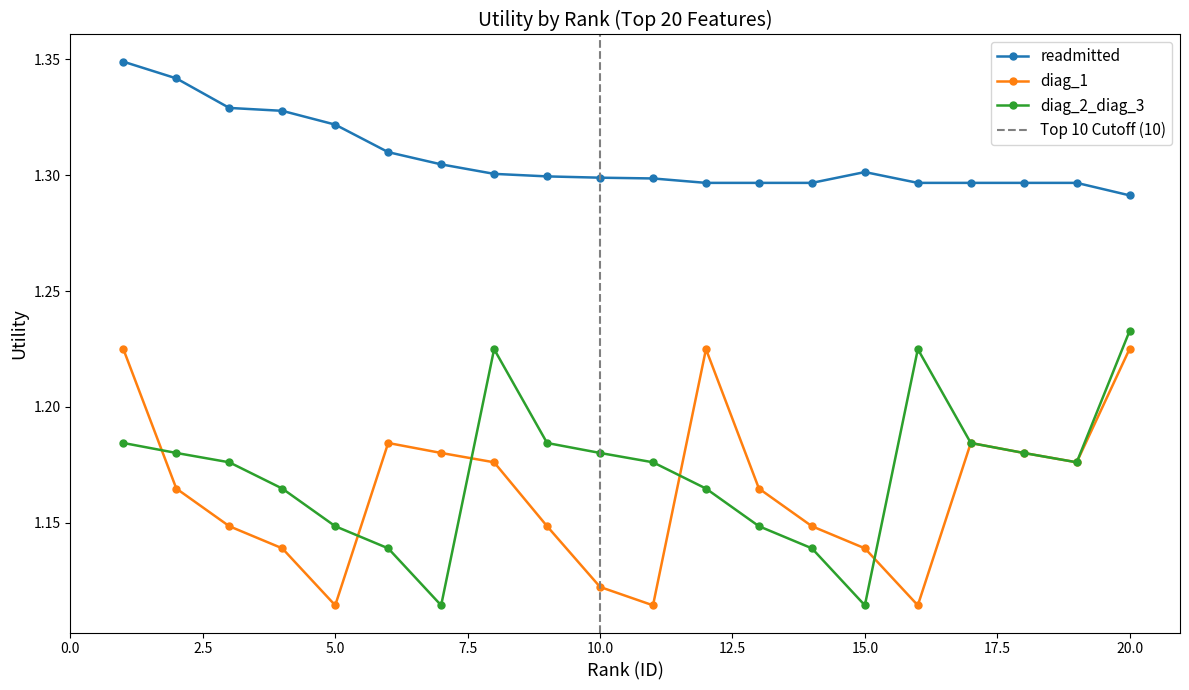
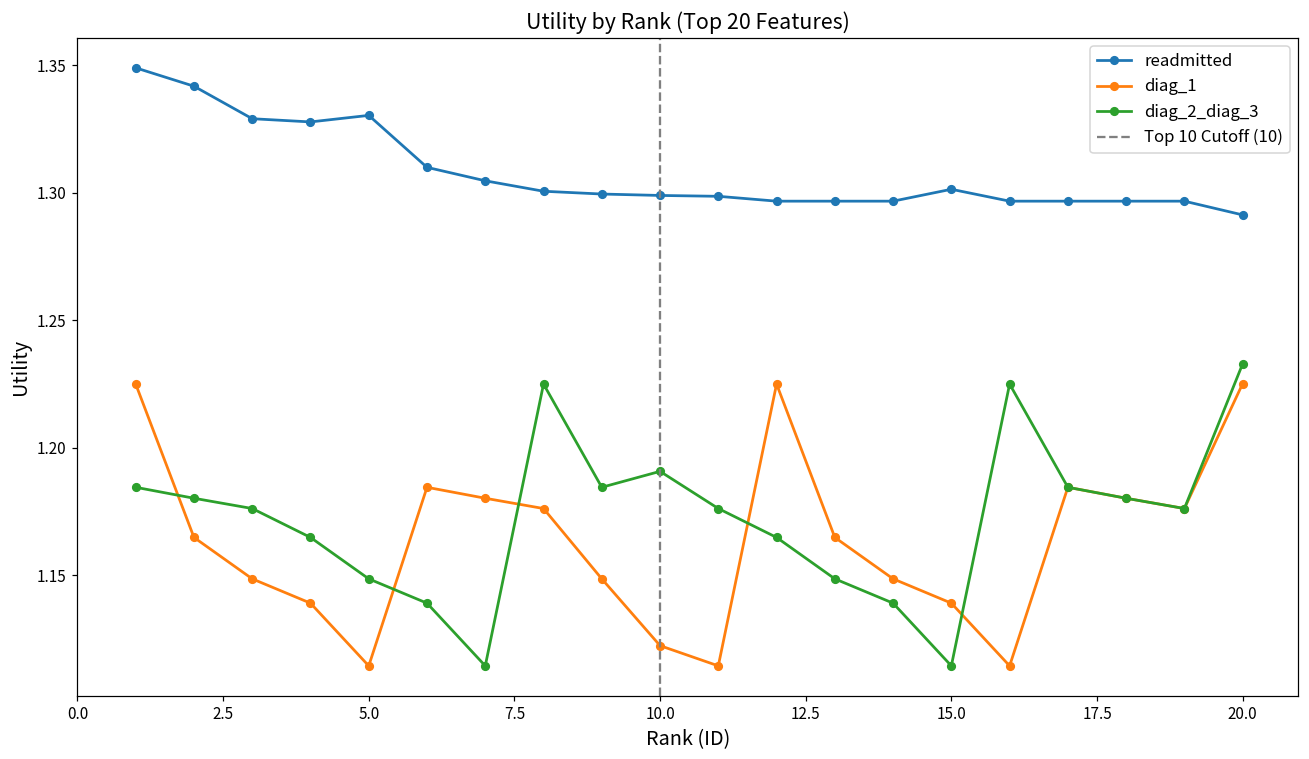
  {
    "readmitted": {
-     "5.0": 1.322,
+     "5.0": 1.330,
      "10.0": 1.299,
      "15.0": 1.301,
      "20.0": 1.291
    },
    "diag_1": {
      "5.0": 1.114,
      "10.0": 1.122,
      "15.0": 1.139,
      "20.0": 1.225
    },
    "diag_2_diag_3": {
      "5.0": 1.149,
-     "10.0": 1.180,
+     "10.0": 1.191,
      "15.0": 1.114,
      "20.0": 1.233
    }
  }
